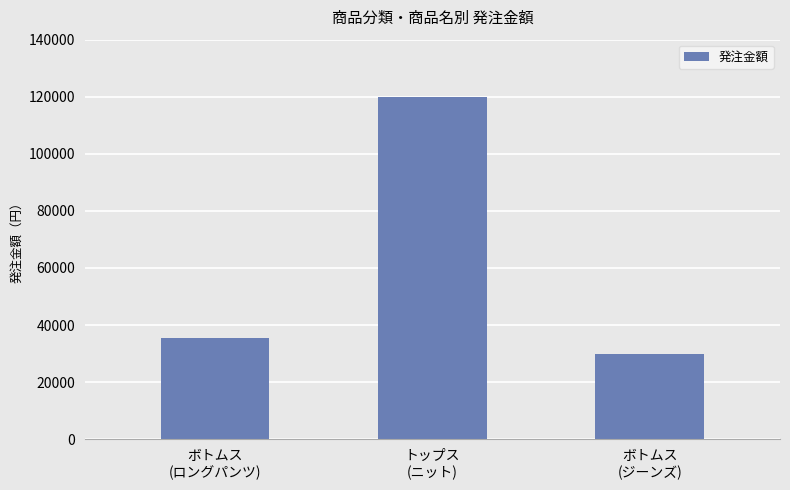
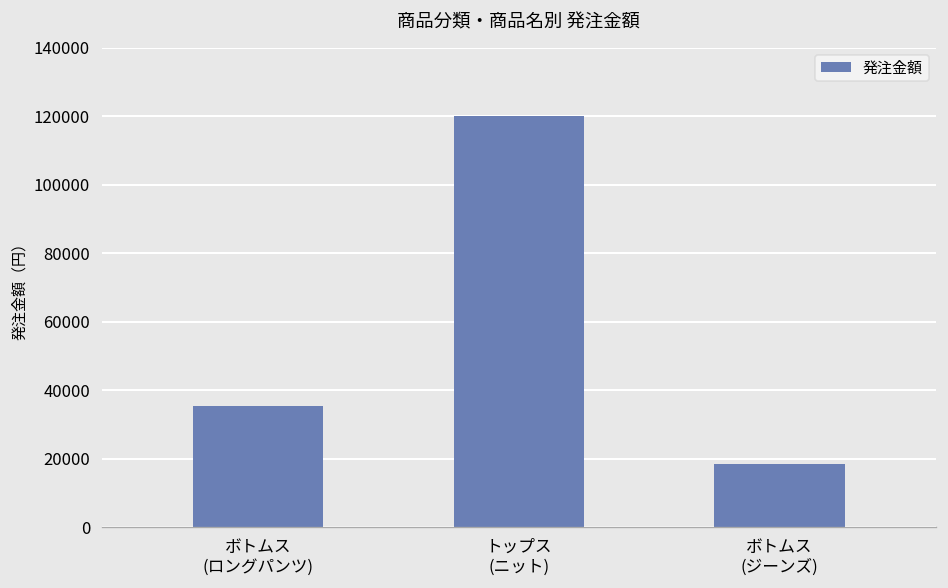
  {
    "ボトムス (ロングパンツ)": 35000,
    "トップス (ニット)": 120000,
-   "ボトムス (ジーンズ)": 30000
+   "ボトムス (ジーンズ)": 19000
  }
